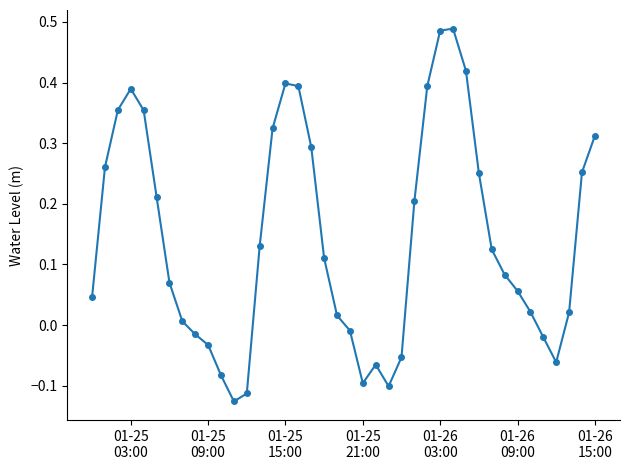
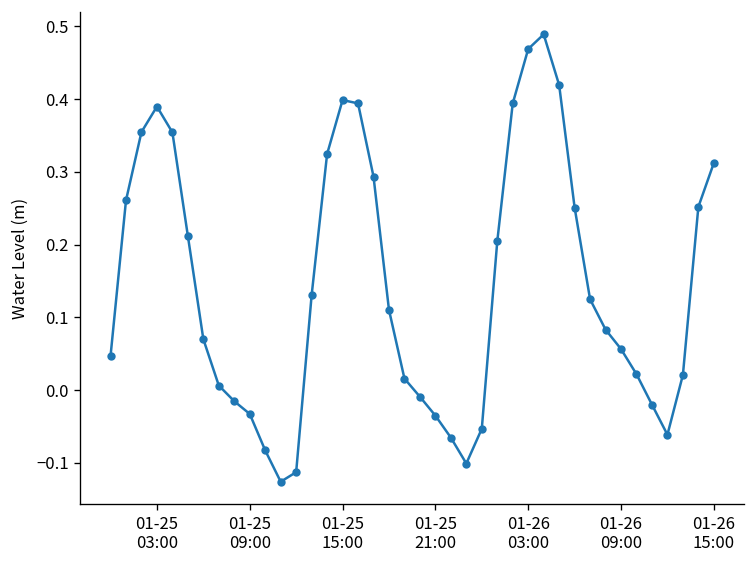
  {
    "01-25 03:00": 0.39,
    "01-25 09:00": -0.03,
    "01-25 15:00": 0.40,
-   "01-25 21:00": -0.10,
-   "01-26 03:00": 0.49,
+   "01-25 21:00": -0.03,
+   "01-26 03:00": 0.47,
    "01-26 09:00": 0.06,
    "01-26 15:00": 0.31
  }
